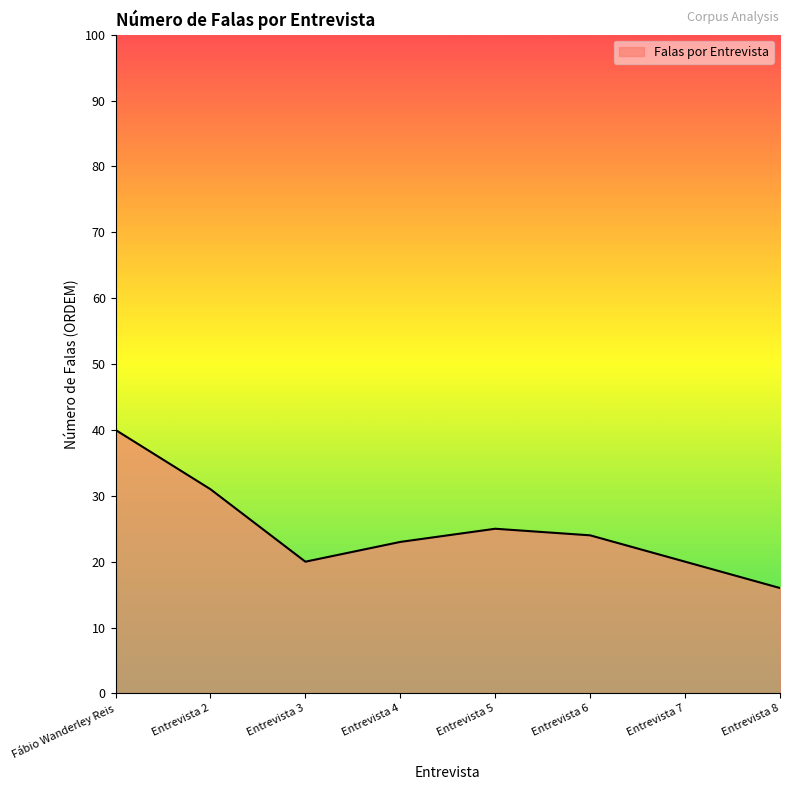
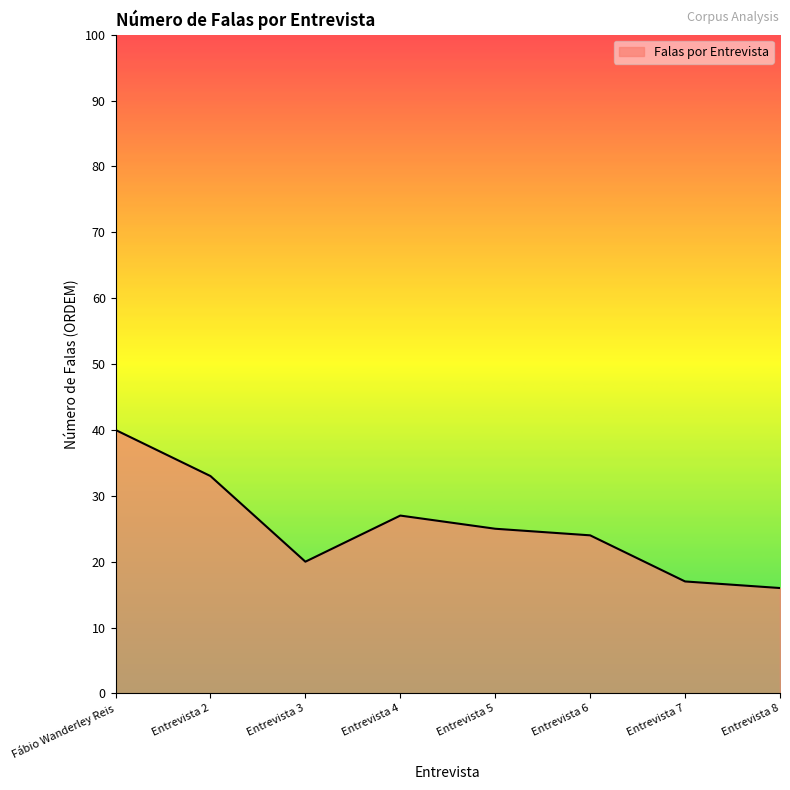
  {
    "Fábio Wanderley Reis": 40,
-   "Entrevista 2": 31,
+   "Entrevista 2": 33,
    "Entrevista 3": 20,
-   "Entrevista 4": 23,
+   "Entrevista 4": 27,
    "Entrevista 5": 25,
    "Entrevista 6": 24,
-   "Entrevista 7": 20,
+   "Entrevista 7": 17,
    "Entrevista 8": 16
  }
